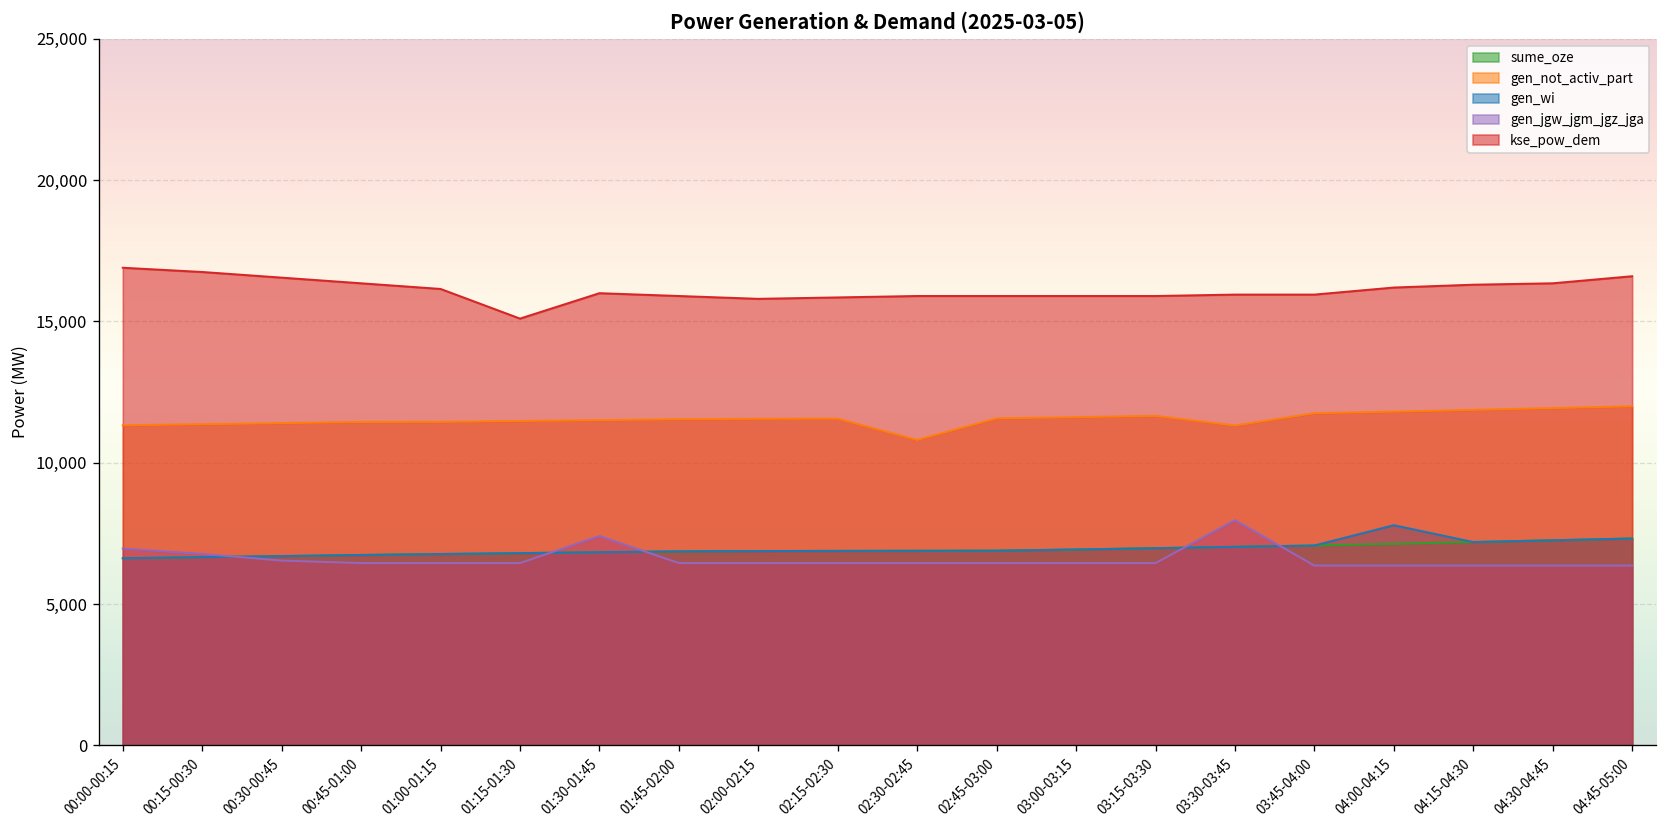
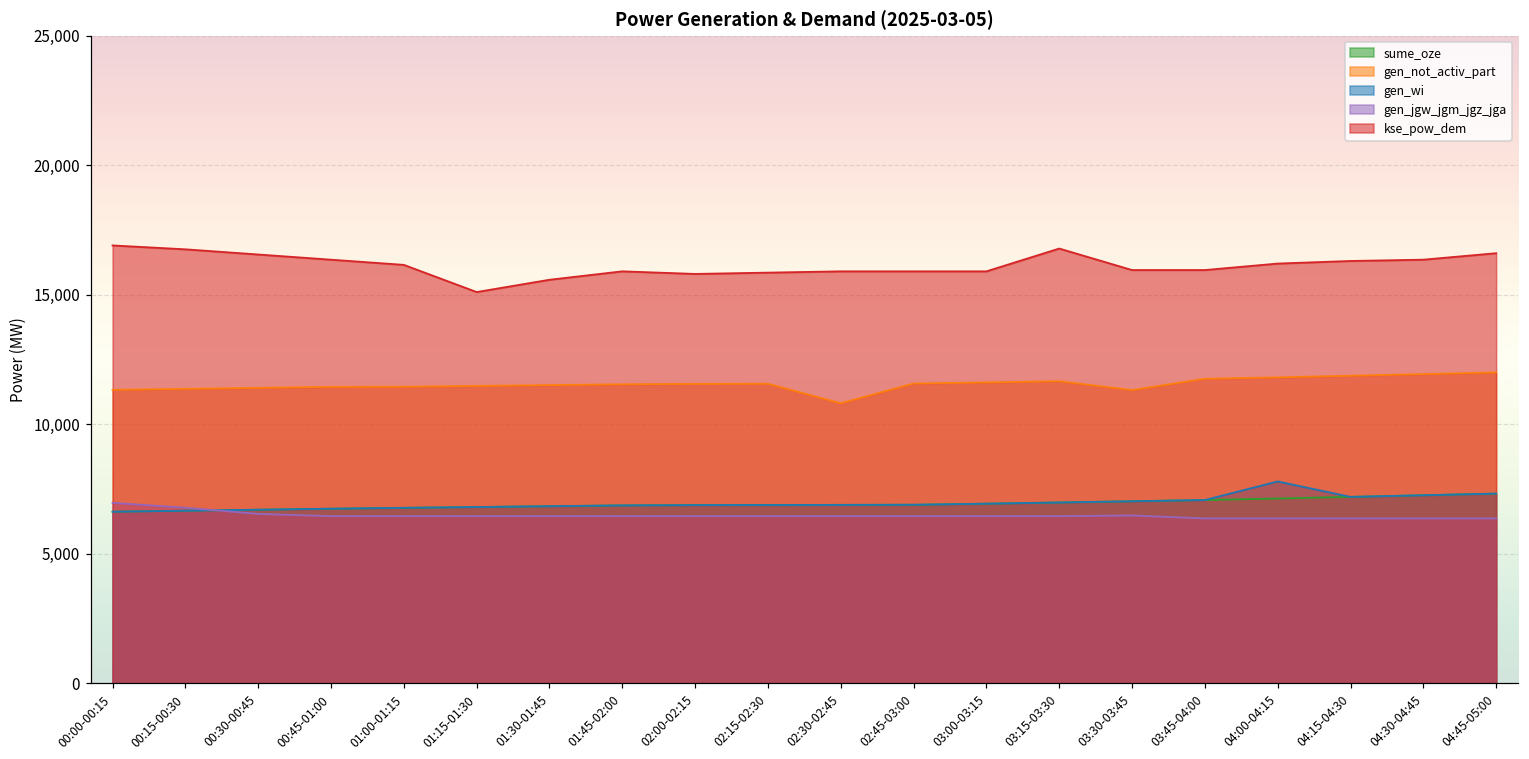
  {
    "sume_oze": {
      "04:00-04:15": "7,100"
    },
    "gen_not_activ_part": {
      "00:00-00:15": "11,300",
      "00:15-00:30": "11,400",
      "00:30-00:45": "11,400",
      "00:45-01:00": "11,400",
      "01:00-01:15": "11,400",
      "01:15-01:30": "11,500",
      "01:30-01:45": "11,500",
      "01:45-02:00": "11,500",
      "02:00-02:15": "11,600",
      "02:15-02:30": "11,600",
      "02:30-02:45": "10,800",
      "02:45-03:00": "11,600",
      "03:00-03:15": "11,600",
      "03:15-03:30": "11,700",
      "03:30-03:45": "11,300",
      "03:45-04:00": "11,800",
      "04:00-04:15": "11,800",
      "04:15-04:30": "11,900",
      "04:30-04:45": "11,900",
      "04:45-05:00": "12,000"
    },
    "gen_wi": {
      "04:00-04:15": "7,800"
    },
    "gen_jgw_jgm_jgz_jga": {
      "00:00-00:15": "7,000",
      "00:15-00:30": "6,800",
      "00:30-00:45": "6,500",
      "00:45-01:00": "6,500",
      "01:00-01:15": "6,500",
      "01:15-01:30": "6,500",
-     "01:30-01:45": "7,400",
+     "01:30-01:45": "6,500",
      "01:45-02:00": "6,500",
      "02:00-02:15": "6,500",
      "02:15-02:30": "6,500",
      "02:30-02:45": "6,500",
      "02:45-03:00": "6,500",
      "03:00-03:15": "6,500",
      "03:15-03:30": "6,500",
-     "03:30-03:45": "8,000",
+     "03:30-03:45": "6,500",
      "03:45-04:00": "6,400",
      "04:00-04:15": "6,400",
      "04:15-04:30": "6,400",
      "04:30-04:45": "6,400",
      "04:45-05:00": "6,400"
    },
    "kse_pow_dem": {
      "00:00-00:15": "16,900",
      "00:15-00:30": "16,800",
      "00:30-00:45": "16,600",
      "00:45-01:00": "16,400",
      "01:00-01:15": "16,200",
      "01:15-01:30": "15,100",
-     "01:30-01:45": "16,000",
+     "01:30-01:45": "15,600",
      "01:45-02:00": "15,900",
      "02:00-02:15": "15,800",
      "02:15-02:30": "15,900",
      "02:30-02:45": "15,900",
      "02:45-03:00": "15,900",
      "03:00-03:15": "15,900",
-     "03:15-03:30": "15,900",
+     "03:15-03:30": "16,800",
      "03:30-03:45": "16,000",
      "03:45-04:00": "16,000",
      "04:00-04:15": "16,200",
      "04:15-04:30": "16,300",
      "04:30-04:45": "16,400",
      "04:45-05:00": "16,600"
    }
  }
